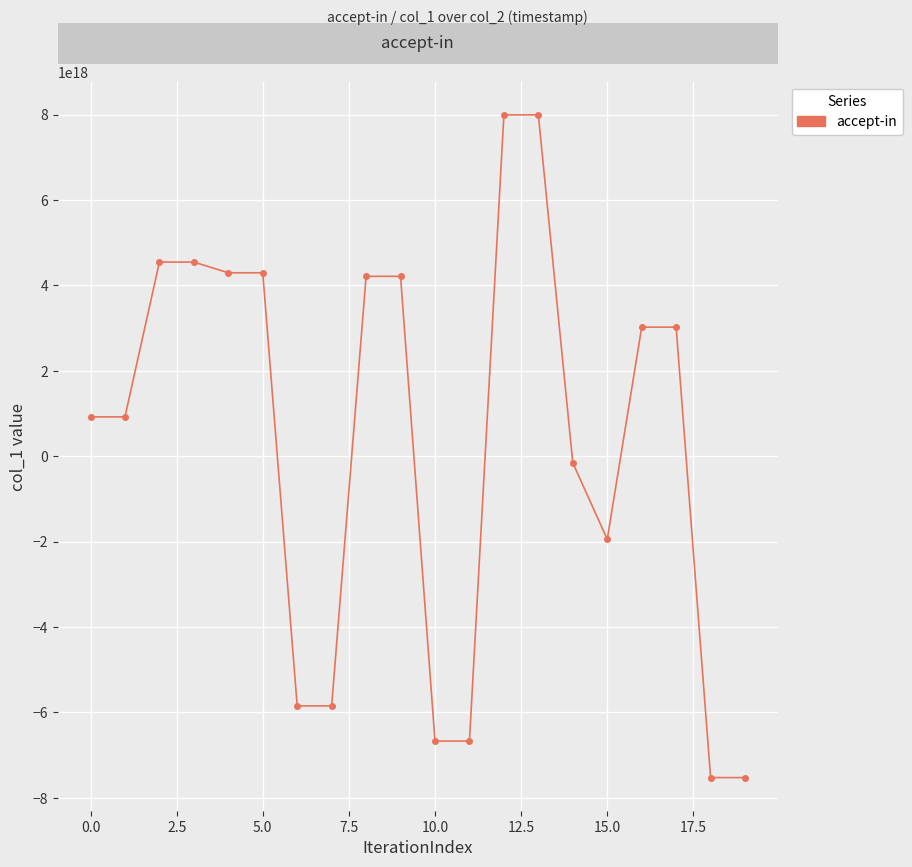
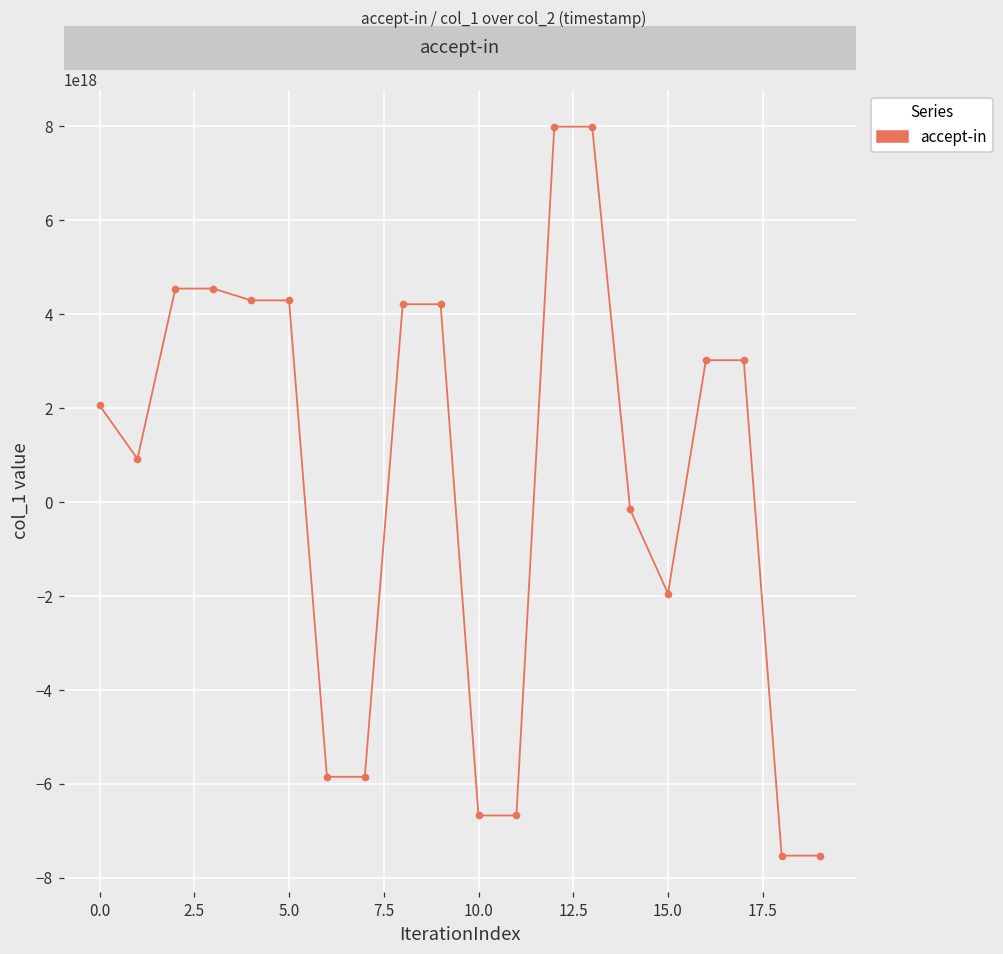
  {
-   "0.0": 900000000000000000,
+   "0.0": 2100000000000000000,
    "5.0": 4300000000000000000,
    "10.0": -6700000000000000000,
    "15.0": -1900000000000000000
  }
